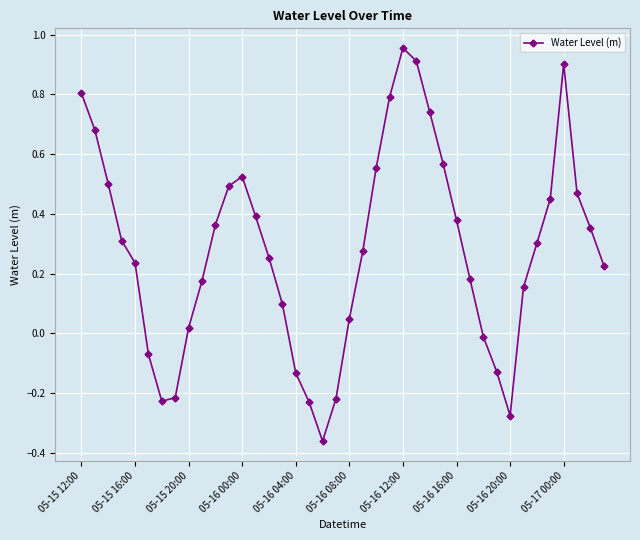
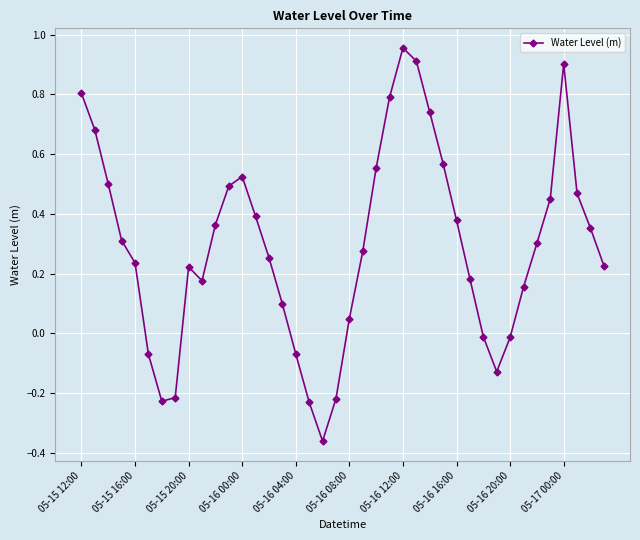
  {
    "05-15 12:00": 0.80,
    "05-15 16:00": 0.24,
-   "05-15 20:00": 0.02,
+   "05-15 20:00": 0.22,
    "05-16 00:00": 0.53,
-   "05-16 04:00": -0.13,
+   "05-16 04:00": -0.07,
    "05-16 08:00": 0.05,
    "05-16 12:00": 0.96,
    "05-16 16:00": 0.38,
-   "05-16 20:00": -0.28,
+   "05-16 20:00": -0.01,
    "05-17 00:00": 0.90
  }
